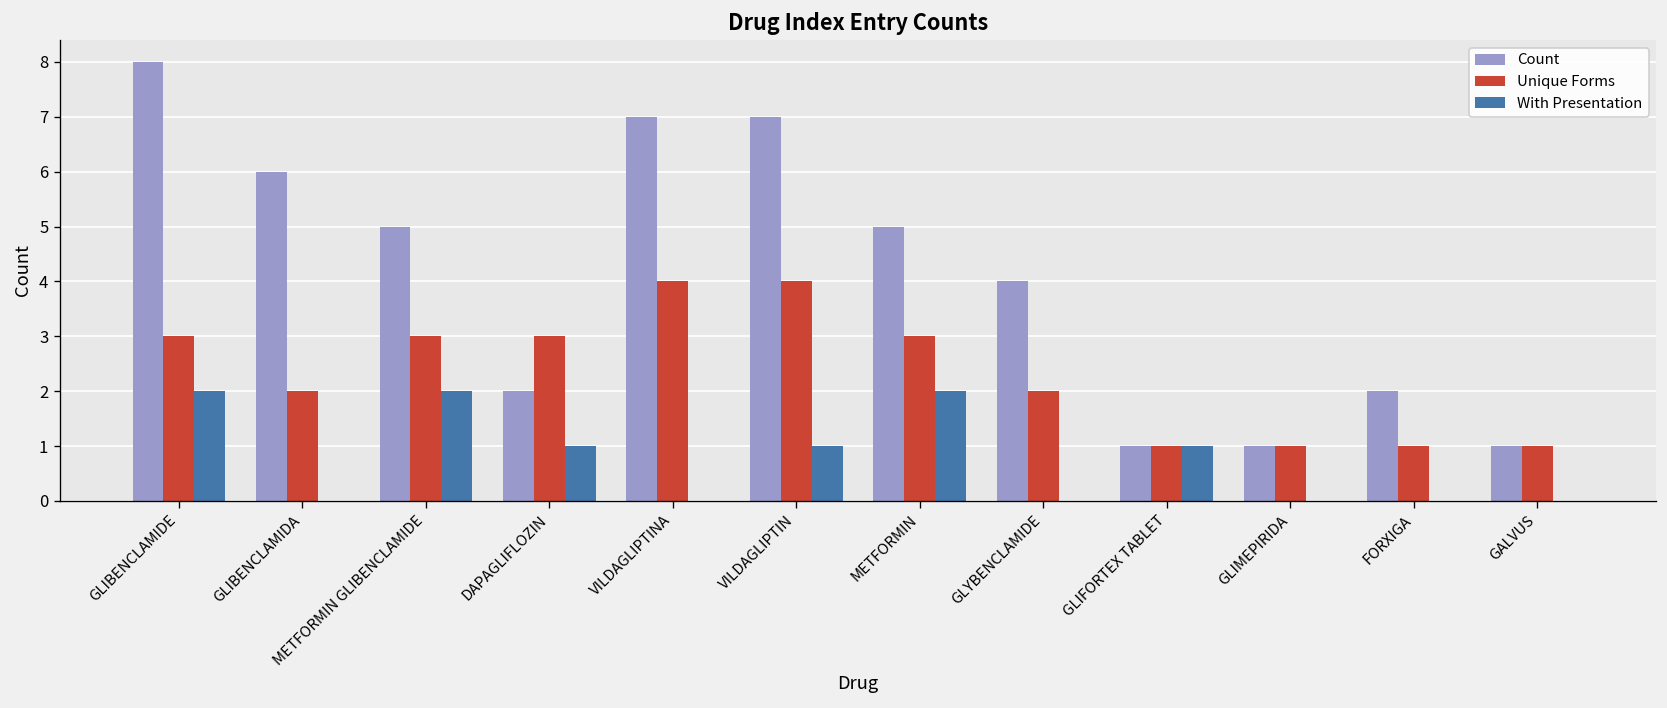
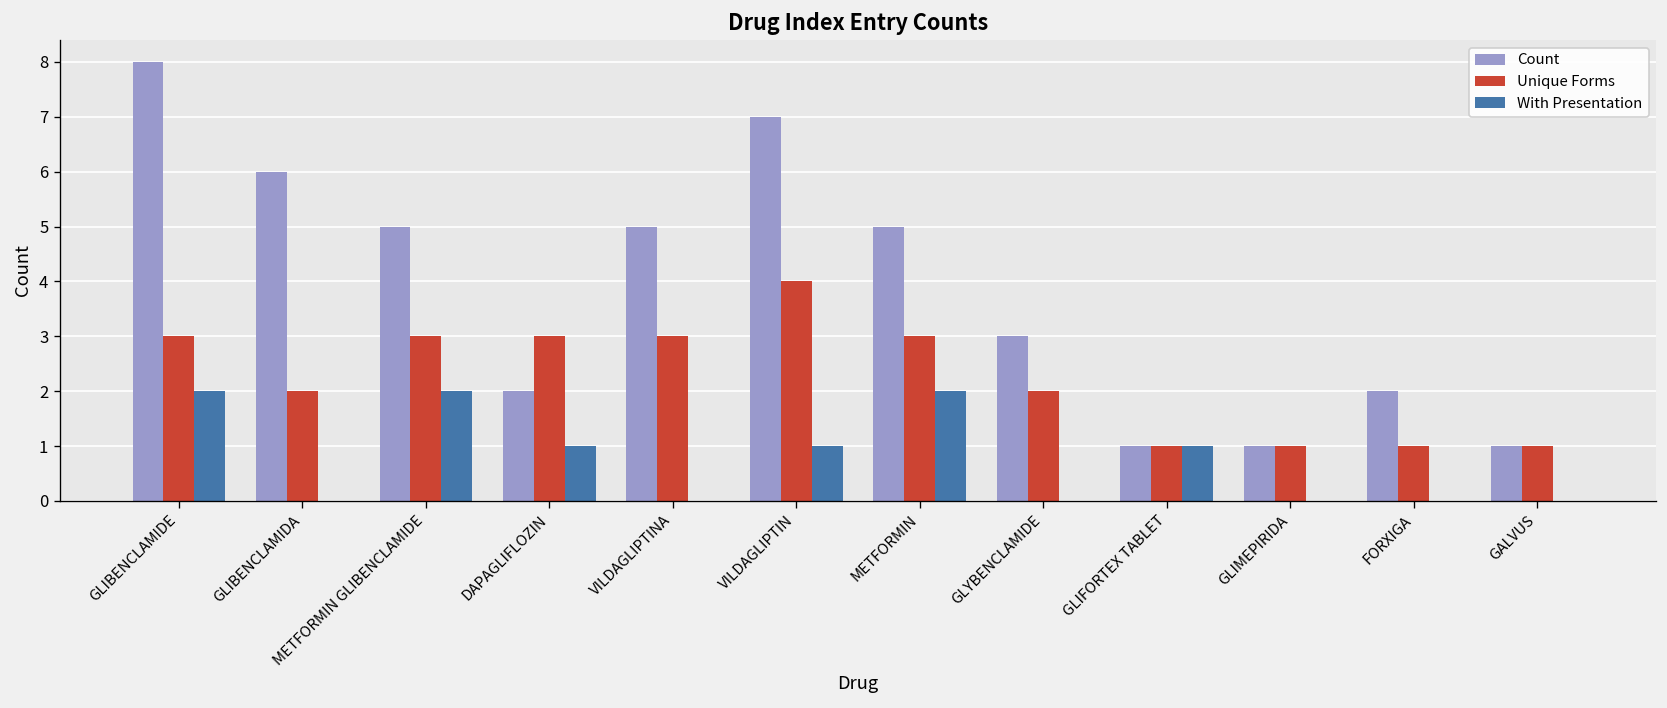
  {
    "Count": {
      "GLIBENCLAMIDE": 8,
      "GLIBENCLAMIDA": 6,
      "METFORMIN GLIBENCLAMIDE": 5,
      "DAPAGLIFLOZIN": 2,
-     "VILDAGLIPTINA": 7,
+     "VILDAGLIPTINA": 5,
      "VILDAGLIPTIN": 7,
      "METFORMIN": 5,
-     "GLYBENCLAMIDE": 4,
+     "GLYBENCLAMIDE": 3,
      "GLIFORTEX TABLET": 1,
      "GLIMEPIRIDA": 1,
      "FORXIGA": 2,
      "GALVUS": 1
    },
    "Unique Forms": {
      "GLIBENCLAMIDE": 3,
      "GLIBENCLAMIDA": 2,
      "METFORMIN GLIBENCLAMIDE": 3,
      "DAPAGLIFLOZIN": 3,
-     "VILDAGLIPTINA": 4,
+     "VILDAGLIPTINA": 3,
      "VILDAGLIPTIN": 4,
      "METFORMIN": 3,
      "GLYBENCLAMIDE": 2,
      "GLIFORTEX TABLET": 1,
      "GLIMEPIRIDA": 1,
      "FORXIGA": 1,
      "GALVUS": 1
    },
    "With Presentation": {
      "GLIBENCLAMIDE": 2,
      "GLIBENCLAMIDA": 0,
      "METFORMIN GLIBENCLAMIDE": 2,
      "DAPAGLIFLOZIN": 1,
      "VILDAGLIPTINA": 0,
      "VILDAGLIPTIN": 1,
      "METFORMIN": 2,
      "GLYBENCLAMIDE": 0,
      "GLIFORTEX TABLET": 1,
      "GLIMEPIRIDA": 0,
      "FORXIGA": 0,
      "GALVUS": 0
    }
  }
